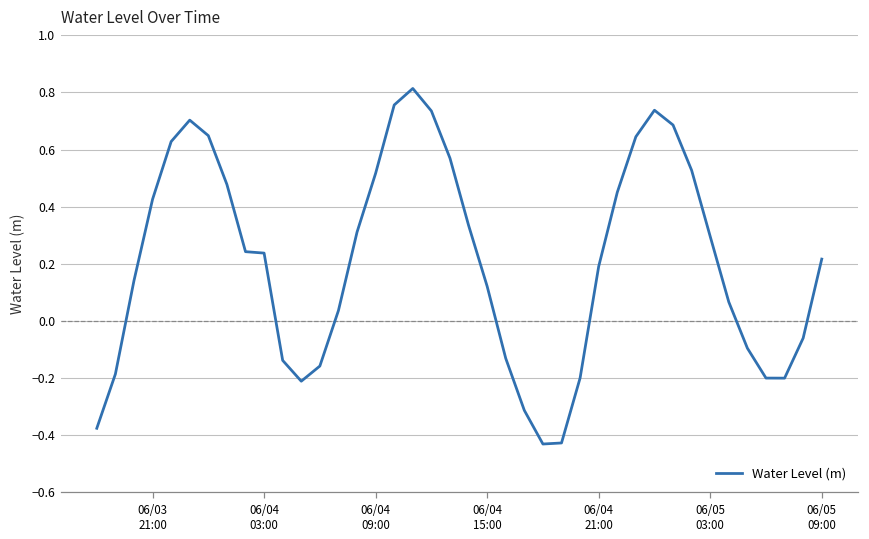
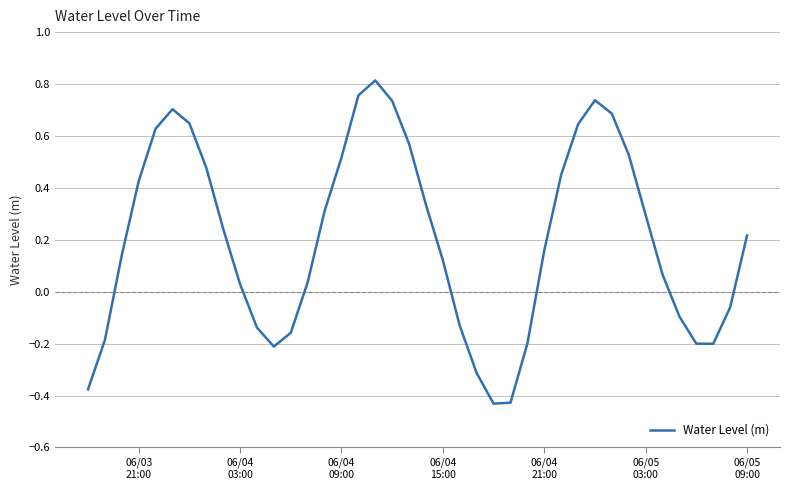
  {
    "06/03 21:00": 0.43,
-   "06/04 03:00": 0.24,
+   "06/04 03:00": 0.03,
    "06/04 09:00": 0.52,
    "06/04 15:00": 0.12,
-   "06/04 21:00": 0.19,
+   "06/04 21:00": 0.16,
    "06/05 03:00": 0.30,
    "06/05 09:00": 0.22
  }
